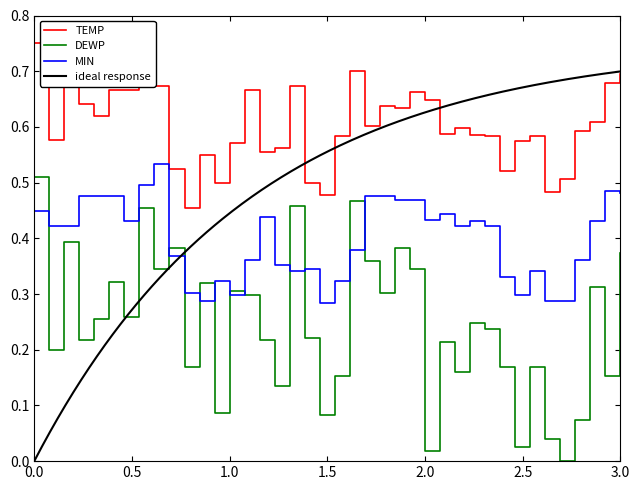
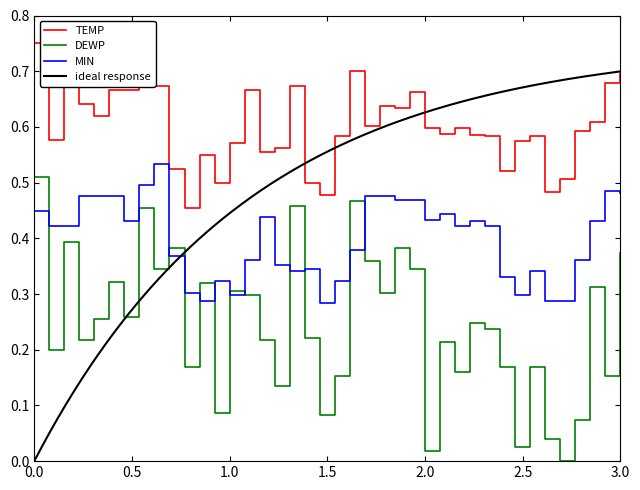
  {
    "TEMP": {
      "0.0": 0.75,
      "1.0": 0.57,
-     "2.0": 0.65
+     "2.0": 0.60
    },
    "DEWP": {
      "0.0": 0.51,
      "1.0": 0.30,
      "2.0": 0.02,
      "3.0": 0.37
    },
    "MIN": {
      "0.0": 0.45,
      "1.0": 0.30,
      "2.0": 0.43,
      "3.0": 0.48
    },
    "ideal response": {
      "0.0": 0.00
    }
  }
